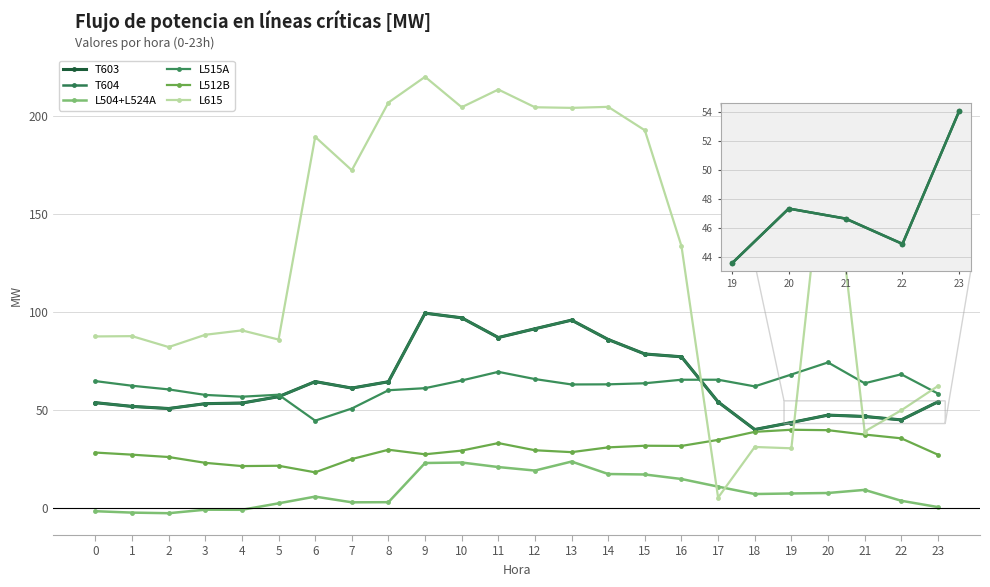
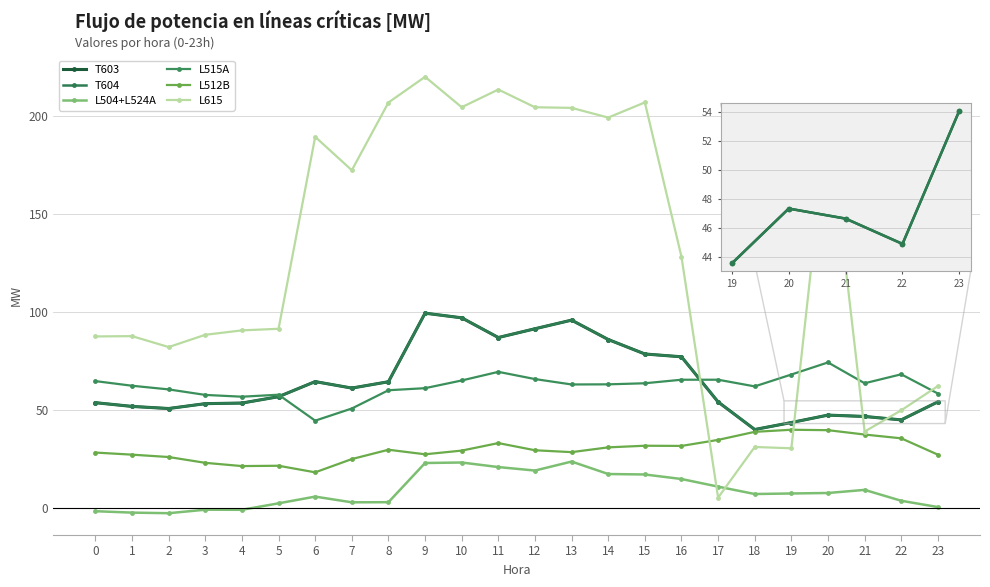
  {
    "L615": {
      "0": 87,
      "1": 88,
      "2": 82,
      "3": 88,
      "4": 91,
-     "5": 86,
+     "5": 91,
      "6": 189,
      "7": 172,
      "8": 207,
      "9": 220,
      "10": 204,
      "11": 213,
      "12": 204,
      "13": 204,
-     "14": 205,
-     "15": 193,
-     "16": 133,
+     "14": 199,
+     "15": 207,
+     "16": 128,
      "17": 5,
      "18": 31,
      "19": 30,
      "20": 201,
      "21": 39,
      "22": 50,
      "23": 62
    }
  }
